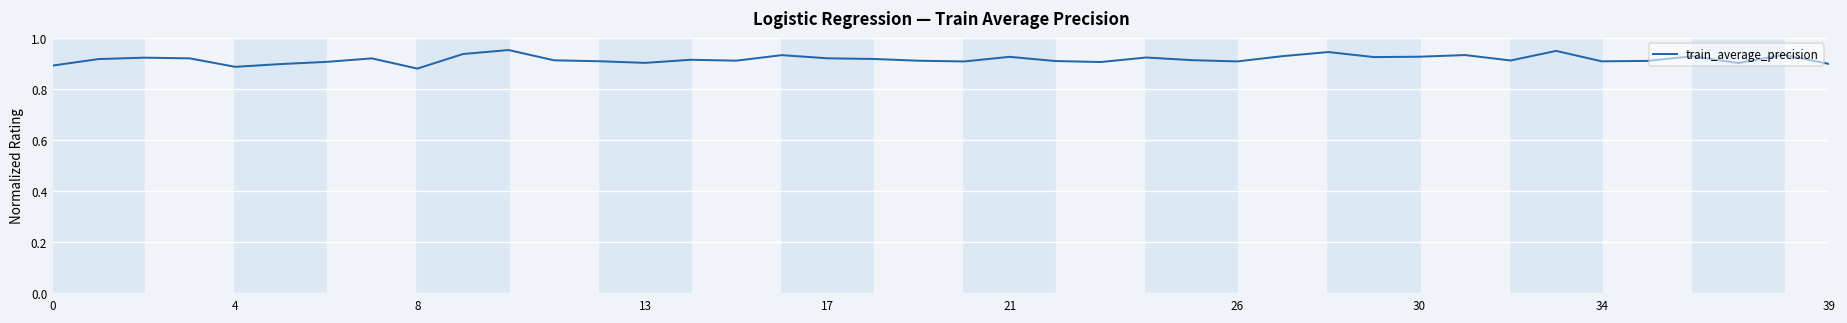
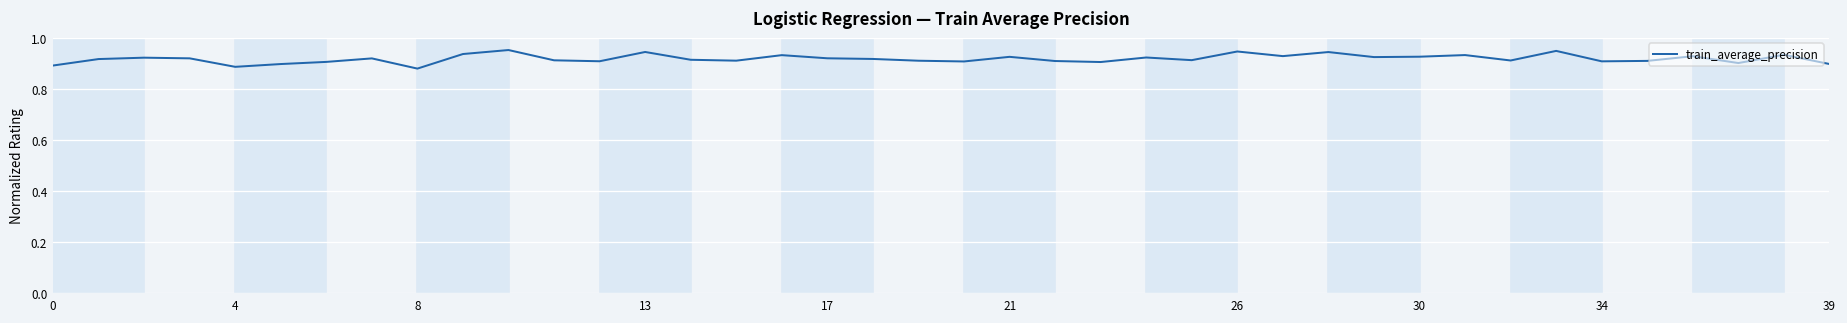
  {
    "0": 0.89,
    "4": 0.89,
    "8": 0.88,
-   "13": 0.90,
+   "13": 0.94,
    "17": 0.92,
    "21": 0.92,
-   "26": 0.91,
+   "26": 0.95,
    "30": 0.93,
    "34": 0.91,
    "39": 0.90
  }
